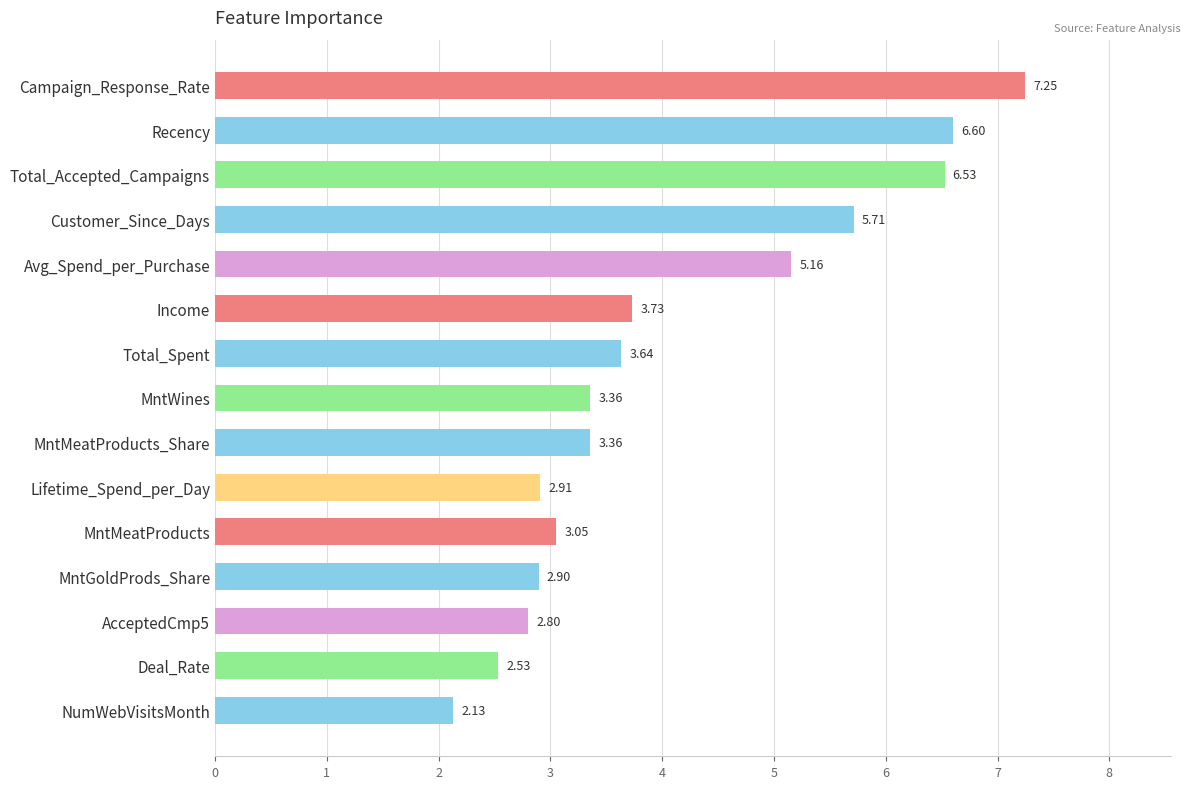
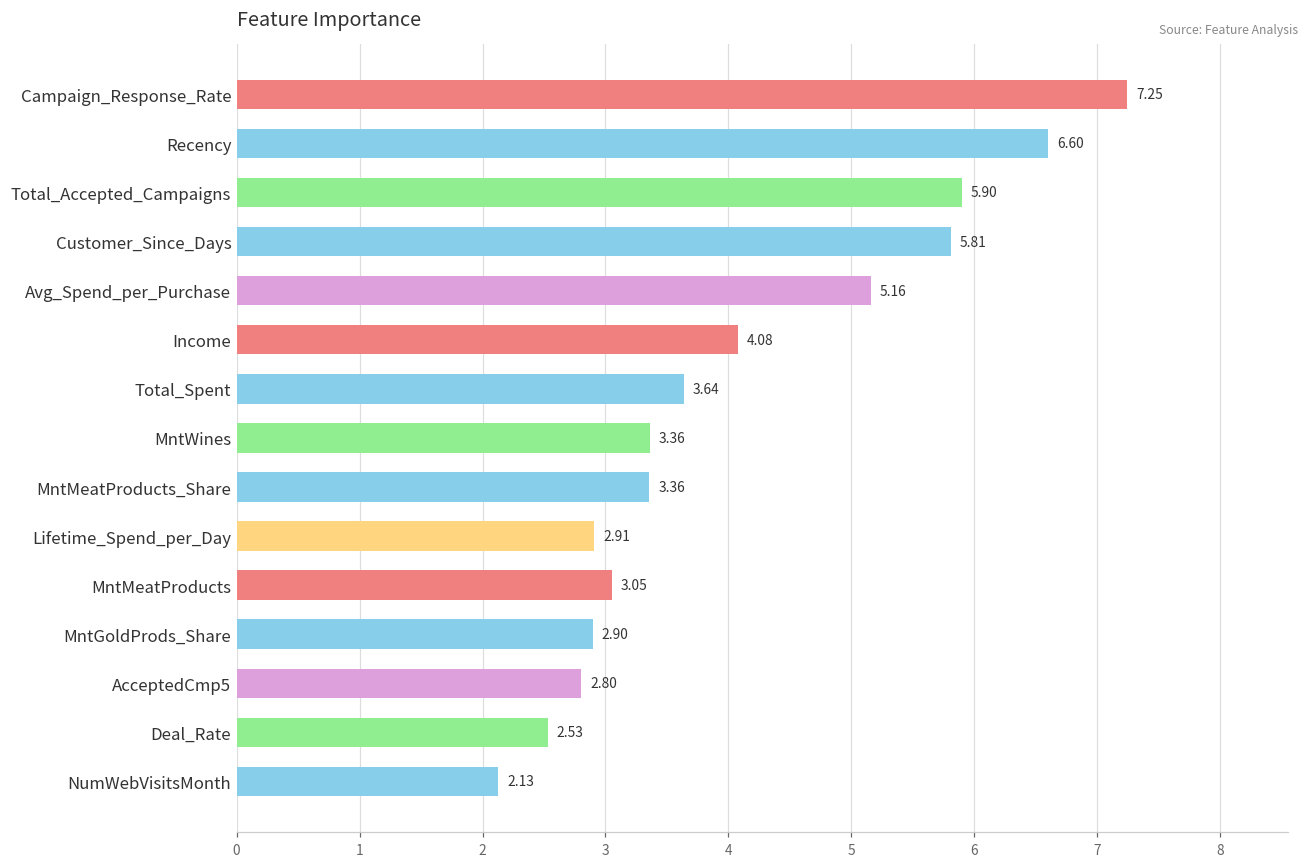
  {
    "Campaign_Response_Rate": 7.25,
    "Recency": 6.60,
-   "Total_Accepted_Campaigns": 6.53,
-   "Customer_Since_Days": 5.71,
+   "Total_Accepted_Campaigns": 5.90,
+   "Customer_Since_Days": 5.81,
    "Avg_Spend_per_Purchase": 5.16,
-   "Income": 3.73,
+   "Income": 4.08,
    "Total_Spent": 3.64,
    "MntWines": 3.36,
    "MntMeatProducts_Share": 3.36,
    "Lifetime_Spend_per_Day": 2.91,
    "MntMeatProducts": 3.05,
    "MntGoldProds_Share": 2.90,
    "AcceptedCmp5": 2.80,
    "Deal_Rate": 2.53,
    "NumWebVisitsMonth": 2.13
  }
